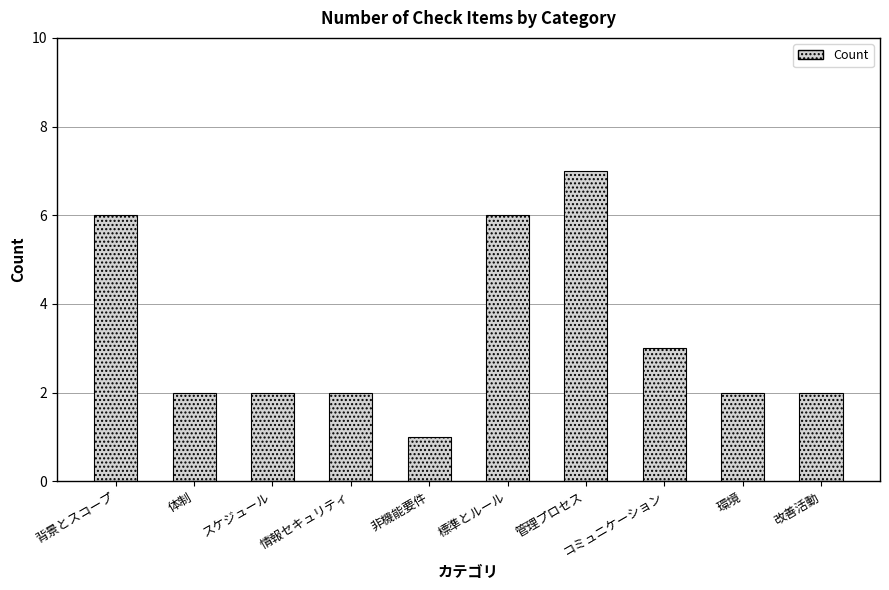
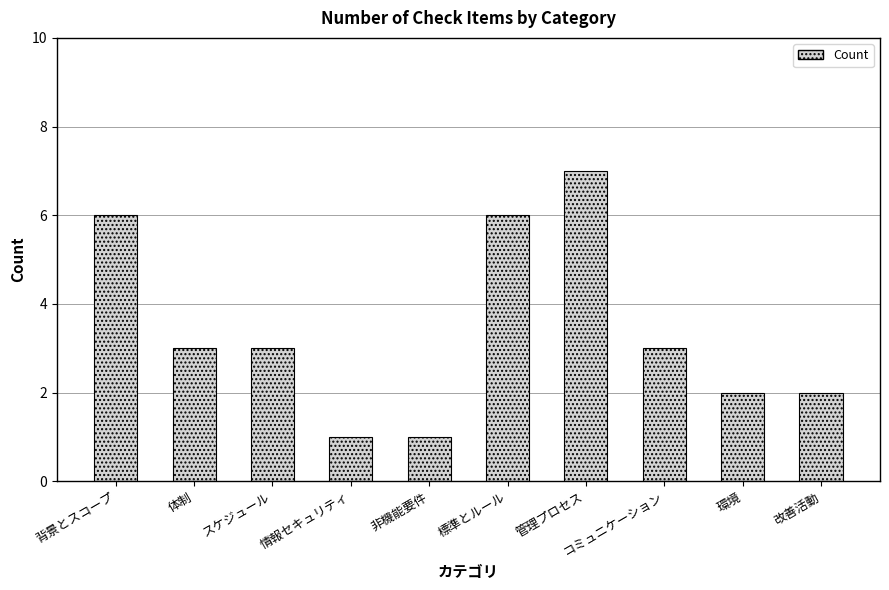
  {
    "背景とスコープ": 6,
-   "体制": 2,
-   "スケジュール": 2,
-   "情報セキュリティ": 2,
+   "体制": 3,
+   "スケジュール": 3,
+   "情報セキュリティ": 1,
    "非機能要件": 1,
    "標準とルール": 6,
    "管理プロセス": 7,
    "コミュニケーション": 3,
    "環境": 2,
    "改善活動": 2
  }
